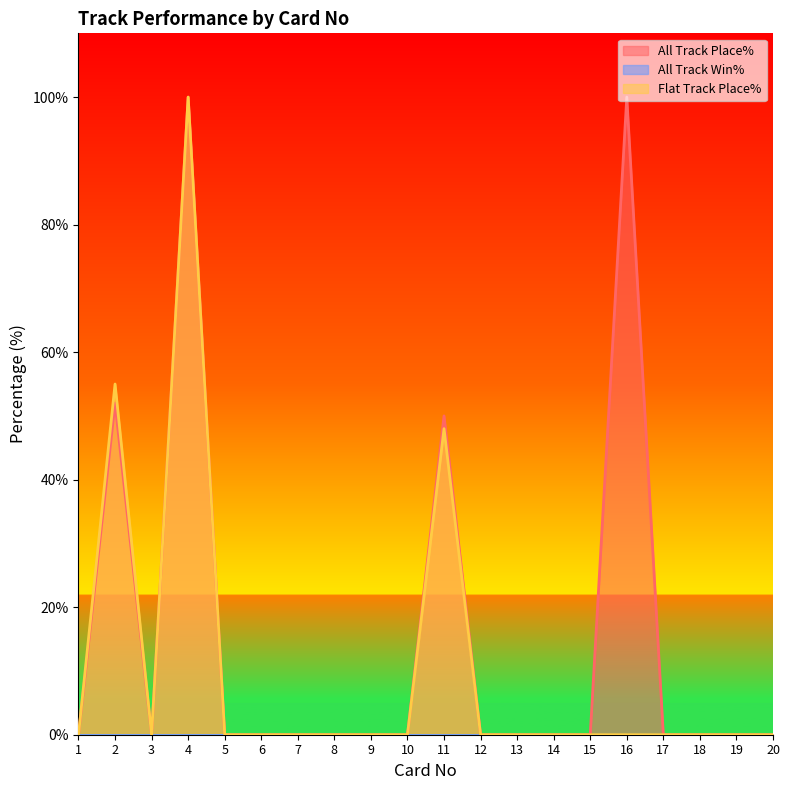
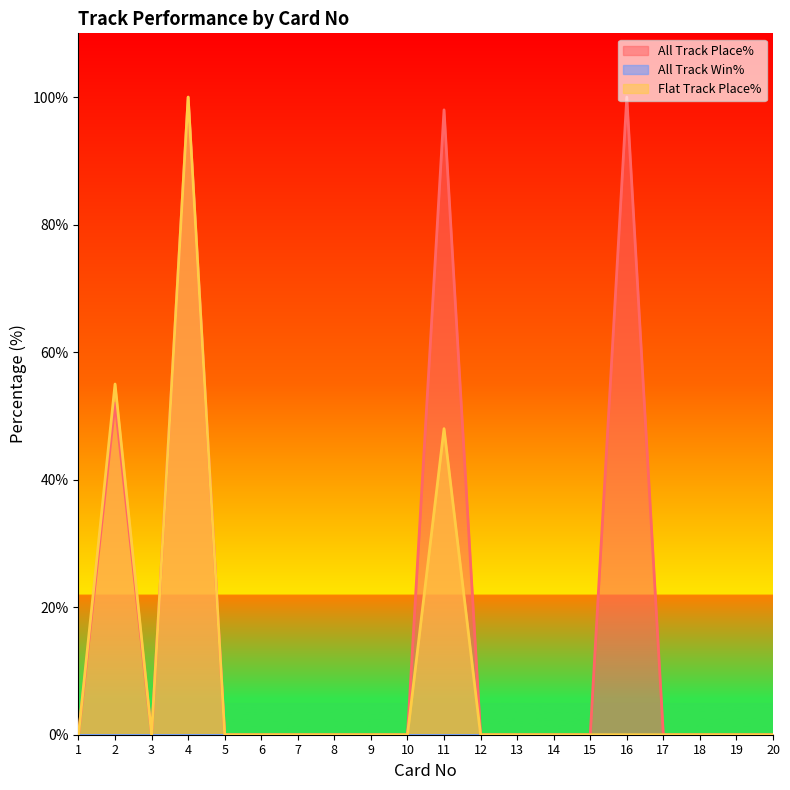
  {
    "All Track Place%": {
      "2": "52%",
-     "11": "50%"
+     "11": "98%"
    },
    "All Track Win%": {
      "2": "0%",
      "4": "0%",
      "11": "0%"
    },
    "Flat Track Place%": {
      "2": "55%",
      "11": "48%"
    }
  }
